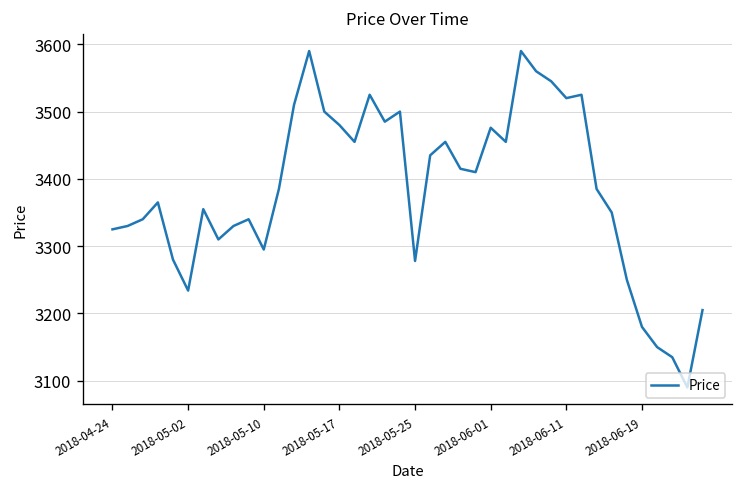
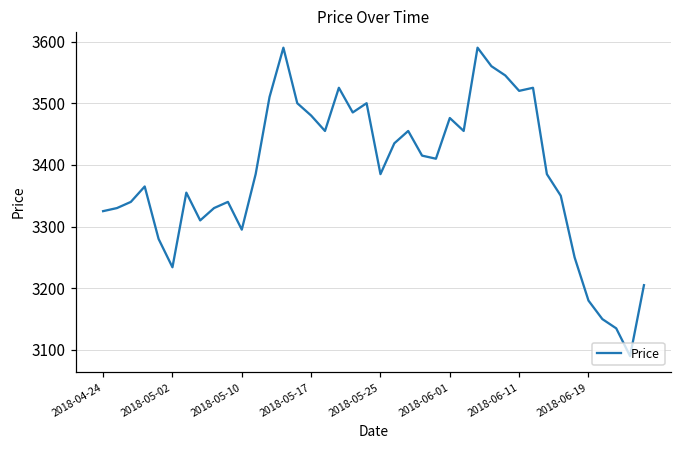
  {
    "2018-04-24": 3330,
    "2018-05-02": 3230,
    "2018-05-10": 3300,
    "2018-05-17": 3480,
-   "2018-05-25": 3280,
+   "2018-05-25": 3390,
    "2018-06-01": 3480,
    "2018-06-11": 3520,
    "2018-06-19": 3180
  }
